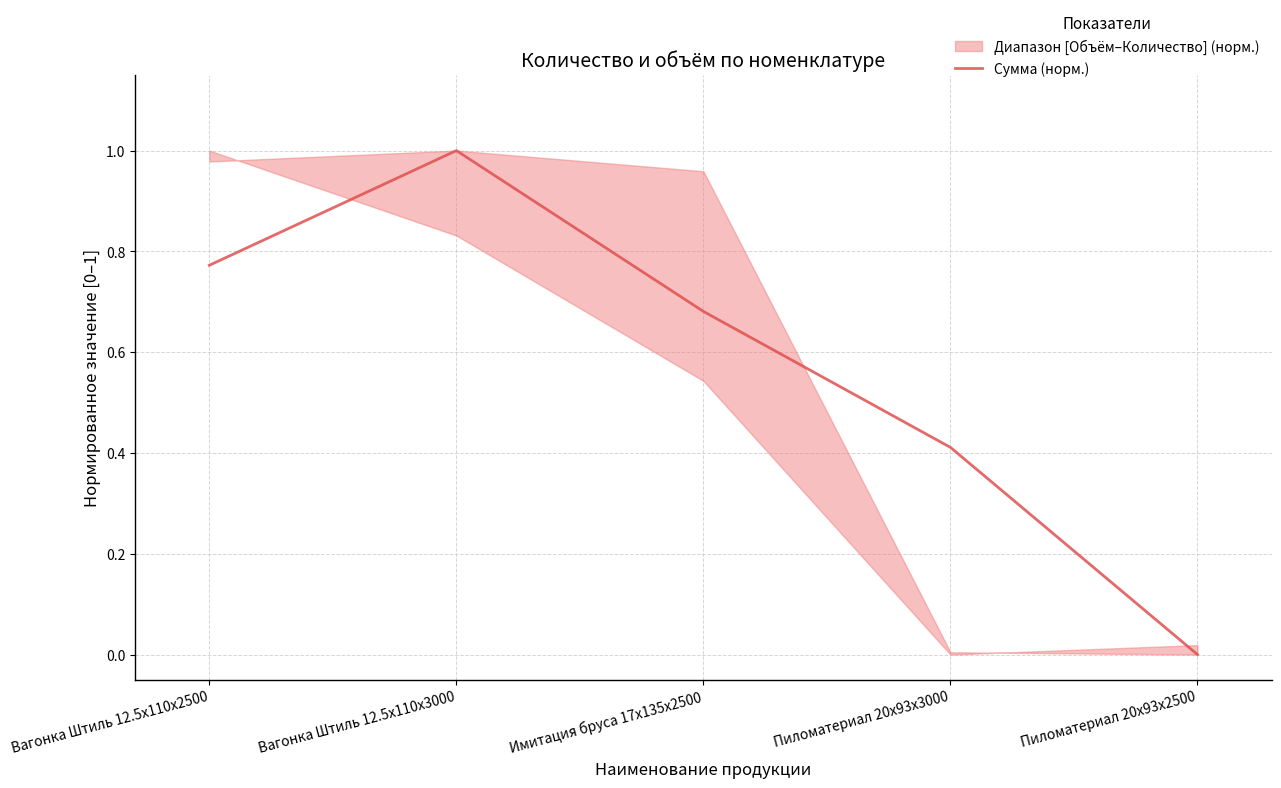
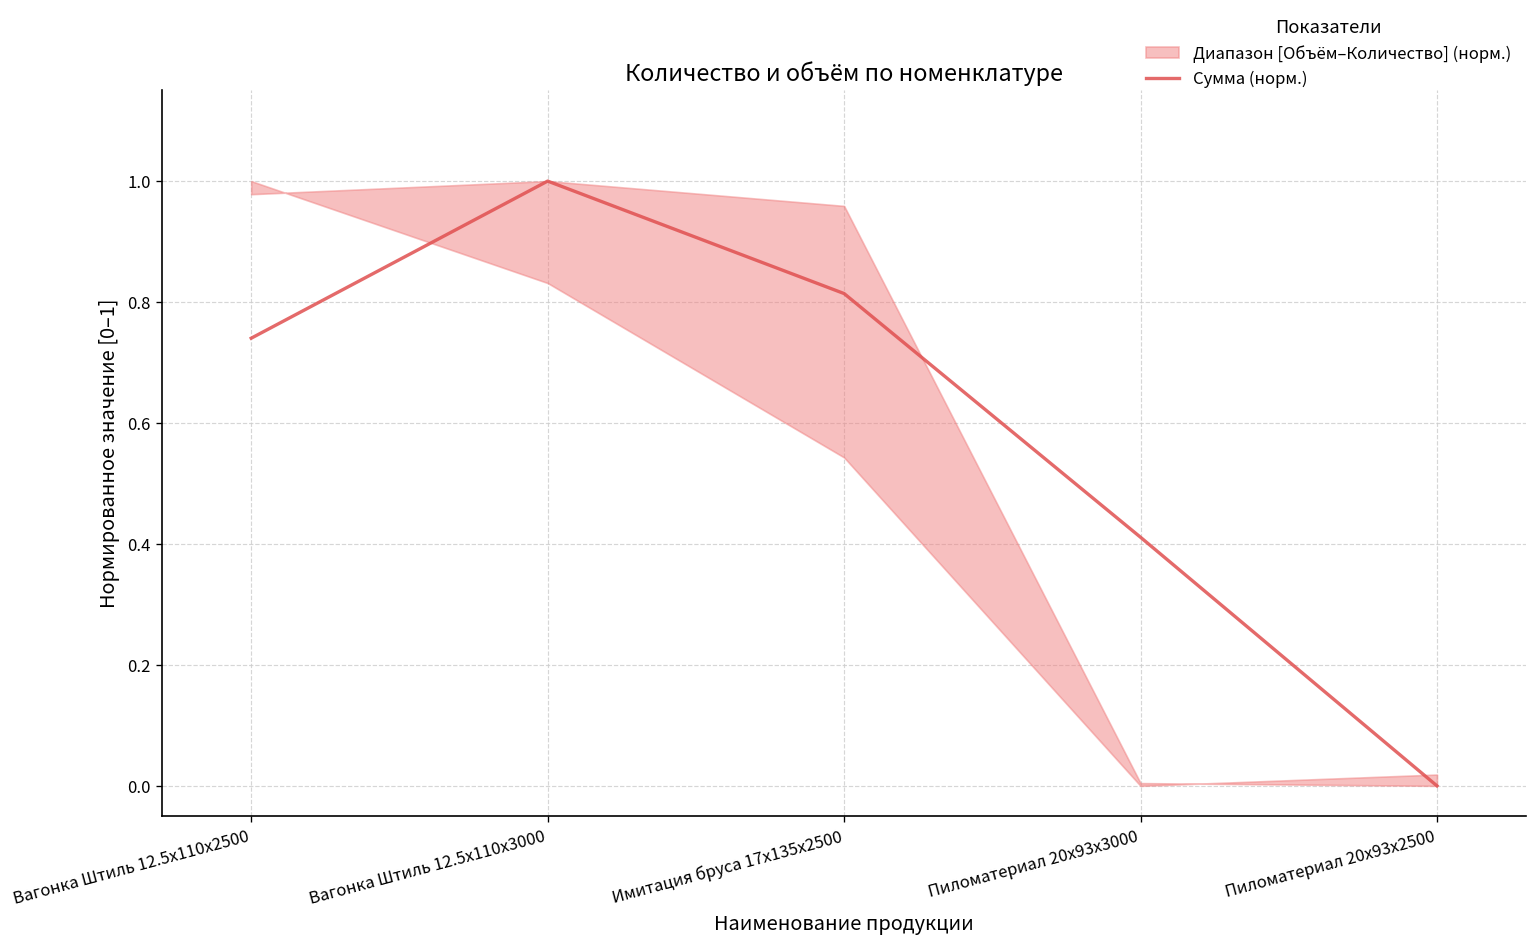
  {
    "Сумма (норм.)": {
-     "Вагонка Штиль 12.5x110x2500": 0.77,
-     "Имитация бруса 17x135x2500": 0.68,
+     "Вагонка Штиль 12.5x110x2500": 0.74,
+     "Имитация бруса 17x135x2500": 0.81,
      "Пиломатериал 20x93x3000": 0.41,
      "Пиломатериал 20x93x2500": 0.00
    },
    "Диапазон [Объём–Количество] (норм.)": {
      "Пиломатериал 20x93x2500": 0.02
    }
  }
